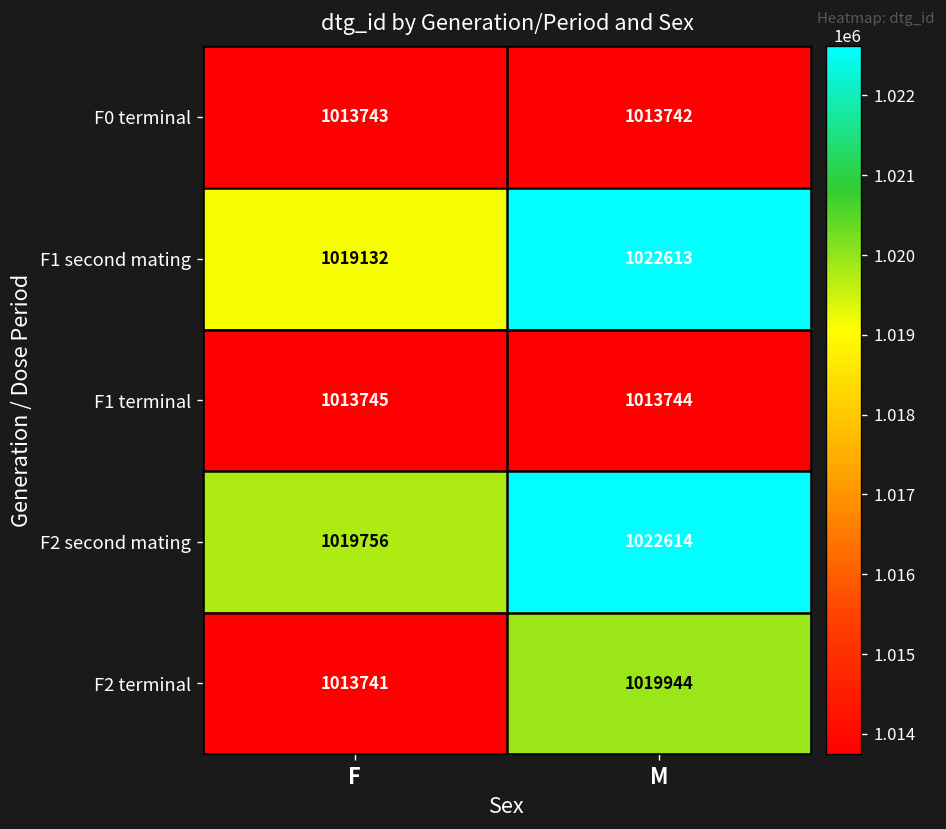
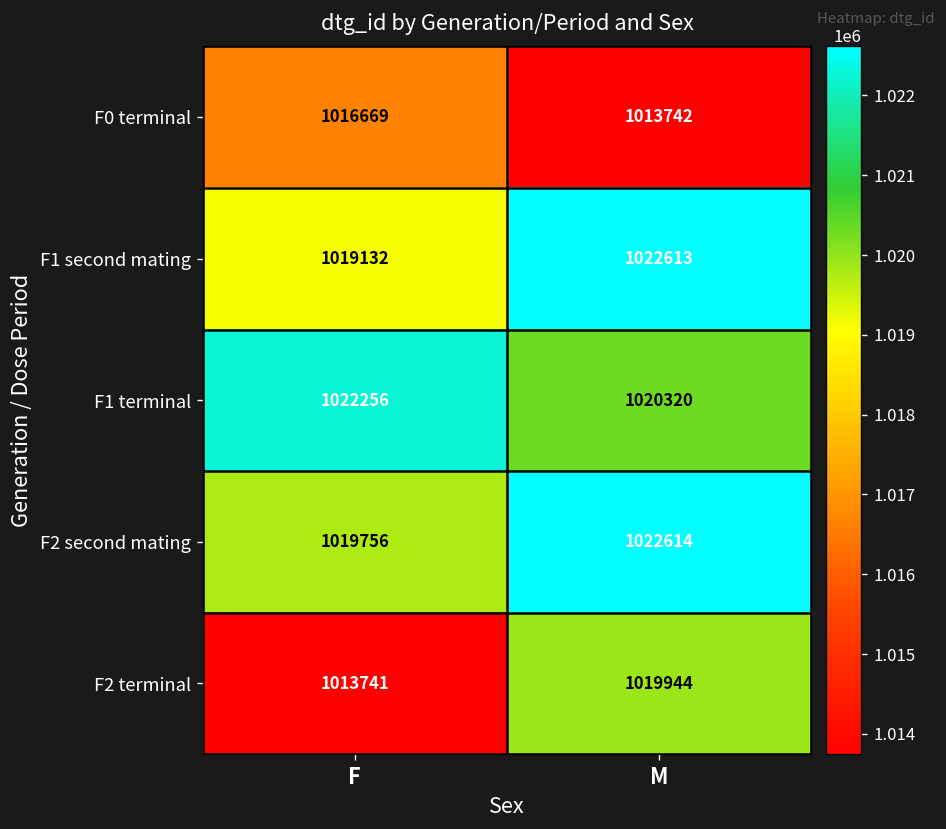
  {
    "F0 terminal": {
-     "F": 1013743,
+     "F": 1016669,
      "M": 1013742
    },
    "F1 second mating": {
      "F": 1019132,
      "M": 1022613
    },
    "F1 terminal": {
-     "F": 1013745,
-     "M": 1013744
+     "F": 1022256,
+     "M": 1020320
    },
    "F2 second mating": {
      "F": 1019756,
      "M": 1022614
    },
    "F2 terminal": {
      "F": 1013741,
      "M": 1019944
    }
  }
